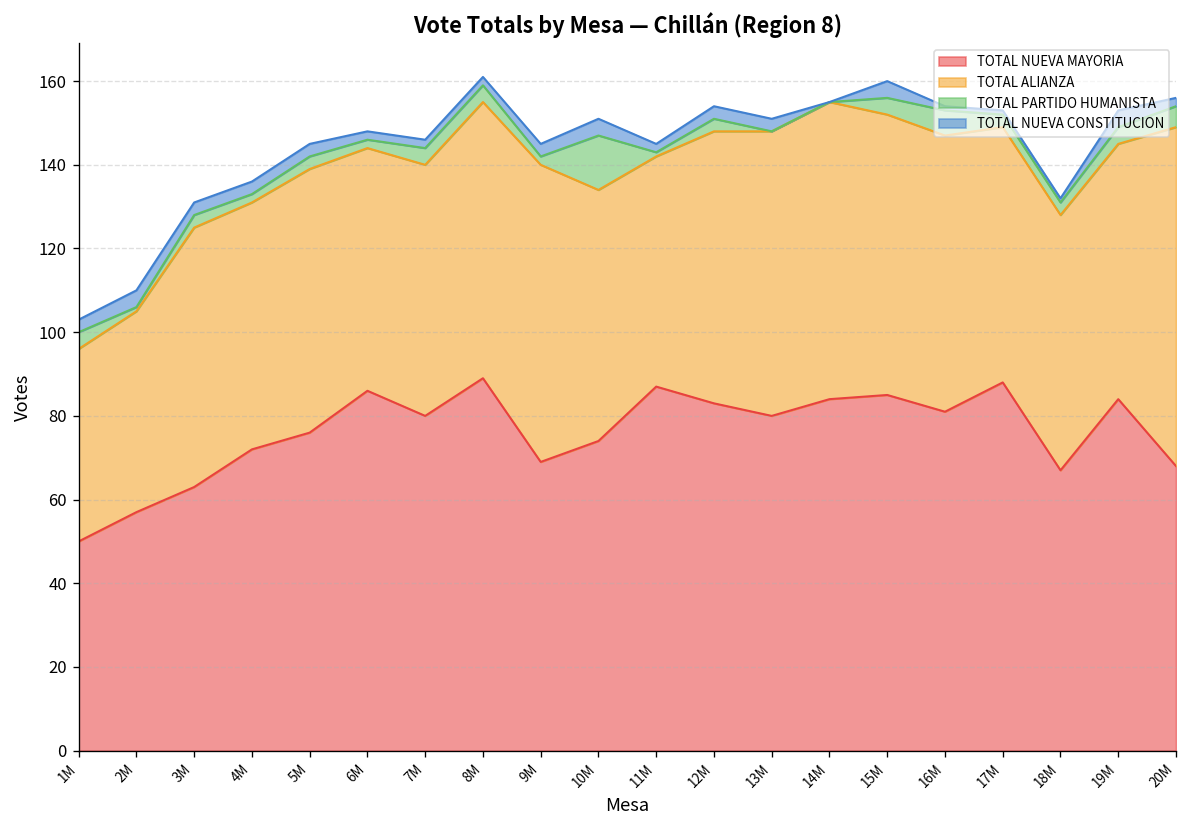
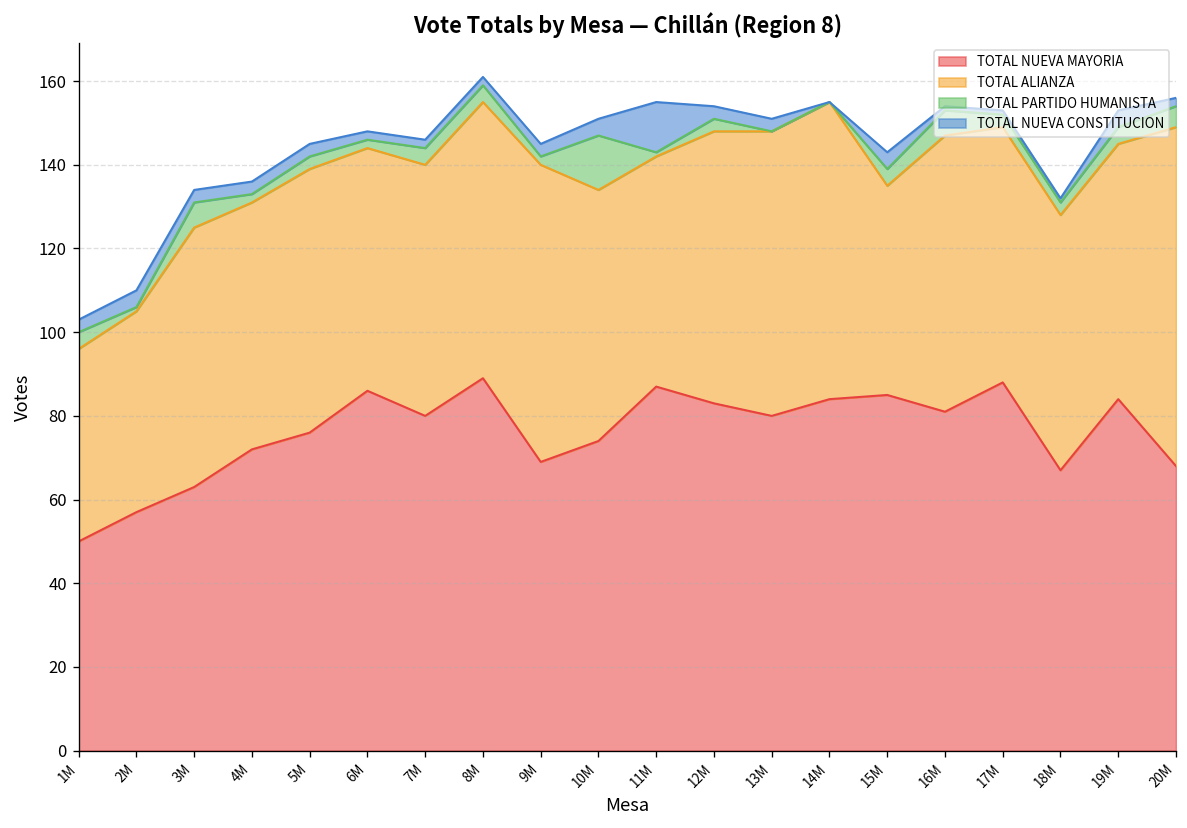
  {
    "TOTAL NUEVA MAYORIA": {
      "1M": 50,
      "2M": 57,
      "3M": 63,
      "4M": 72,
      "5M": 76,
      "6M": 86,
      "7M": 80,
      "8M": 89,
      "9M": 69,
      "10M": 74,
      "11M": 87,
      "12M": 83,
      "13M": 80,
      "14M": 84,
      "15M": 85,
      "16M": 81,
      "17M": 88,
      "18M": 67,
      "19M": 84,
      "20M": 68
    },
    "TOTAL ALIANZA": {
      "1M": 46,
      "2M": 48,
      "3M": 62,
      "4M": 59,
      "5M": 63,
      "6M": 58,
      "7M": 60,
      "8M": 66,
      "9M": 71,
      "10M": 60,
      "11M": 55,
      "12M": 65,
-     "15M": 67,
+     "15M": 50,
      "16M": 66,
      "18M": 61,
      "19M": 61,
      "20M": 81
    },
    "TOTAL PARTIDO HUMANISTA": {
      "1M": 4,
      "2M": 1,
-     "3M": 3,
+     "3M": 6,
      "4M": 2,
      "5M": 3,
      "6M": 2,
      "7M": 4,
      "8M": 4,
      "9M": 2,
      "10M": 13,
      "11M": 1,
      "12M": 3,
      "15M": 4,
      "18M": 3,
      "20M": 5
    },
    "TOTAL NUEVA CONSTITUCION": {
      "1M": 3,
      "2M": 4,
      "3M": 3,
      "4M": 3,
      "5M": 3,
      "6M": 2,
      "7M": 2,
      "8M": 2,
      "9M": 3,
      "10M": 4,
-     "11M": 2,
+     "11M": 12,
      "12M": 3,
      "13M": 3,
      "15M": 4,
      "18M": 1,
      "20M": 2
    }
  }
